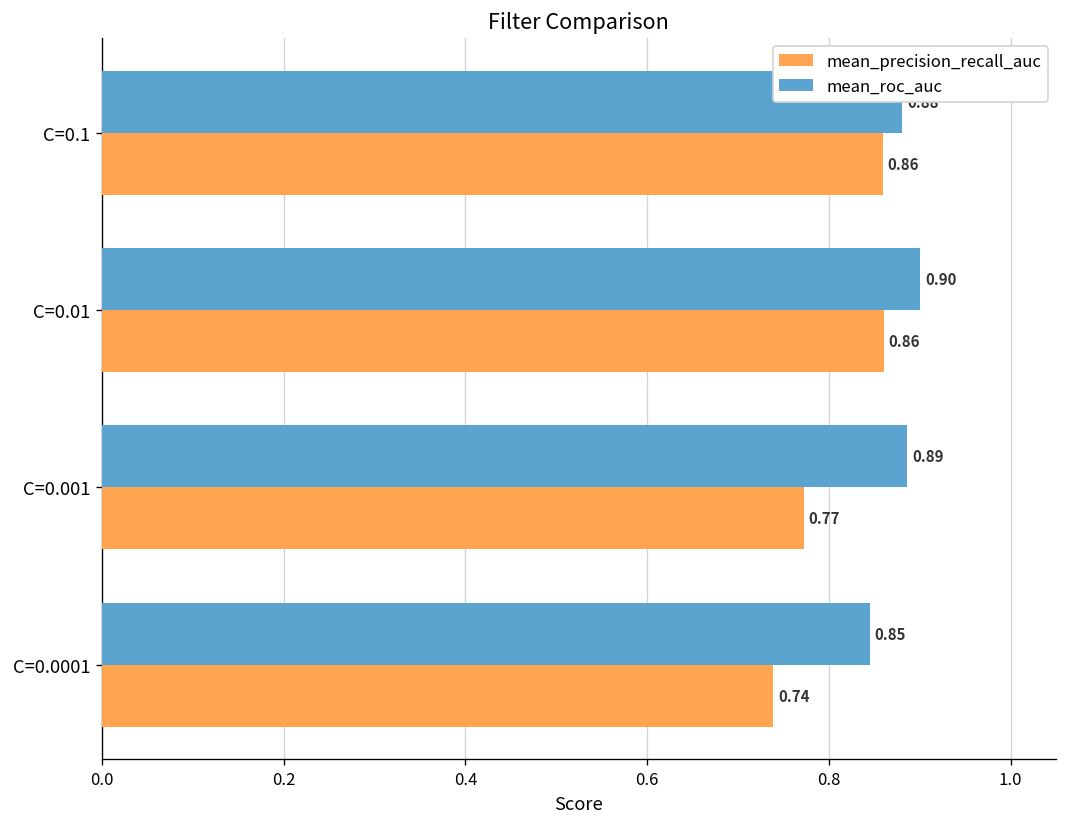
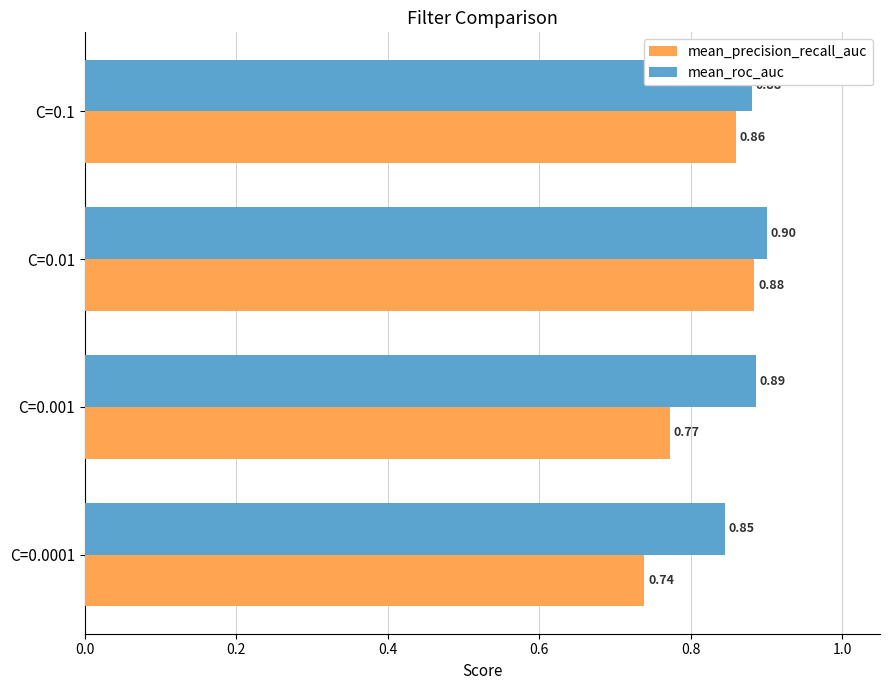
  {
    "mean_precision_recall_auc": {
      "C=0.1": 0.86,
-     "C=0.01": 0.86,
+     "C=0.01": 0.88,
      "C=0.001": 0.77,
      "C=0.0001": 0.74
    },
    "mean_roc_auc": {
      "C=0.01": 0.90,
      "C=0.001": 0.89,
      "C=0.0001": 0.85
    }
  }
